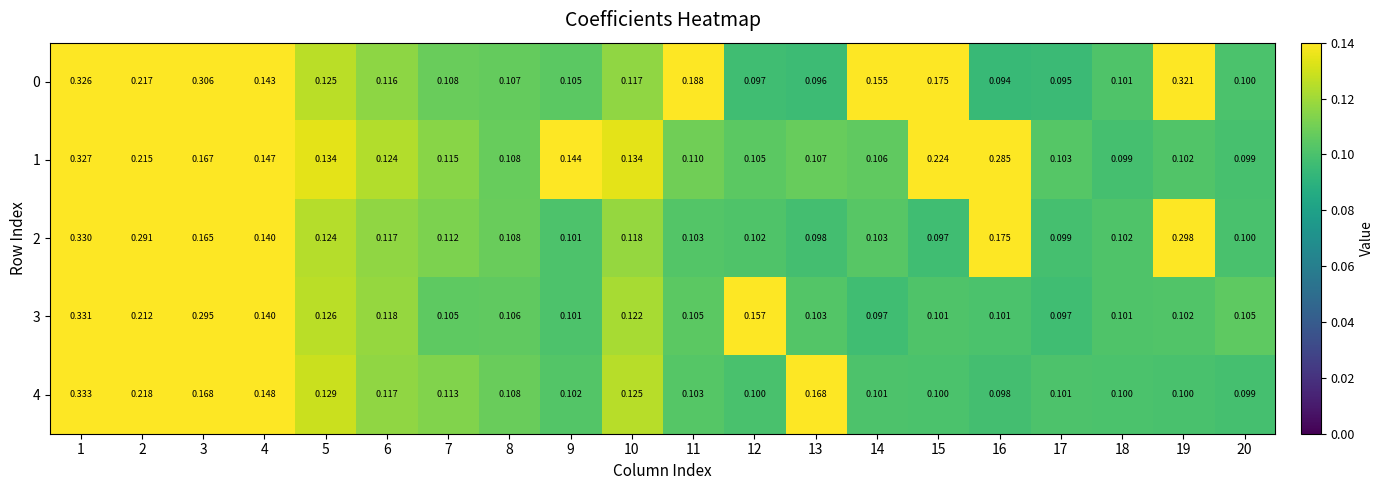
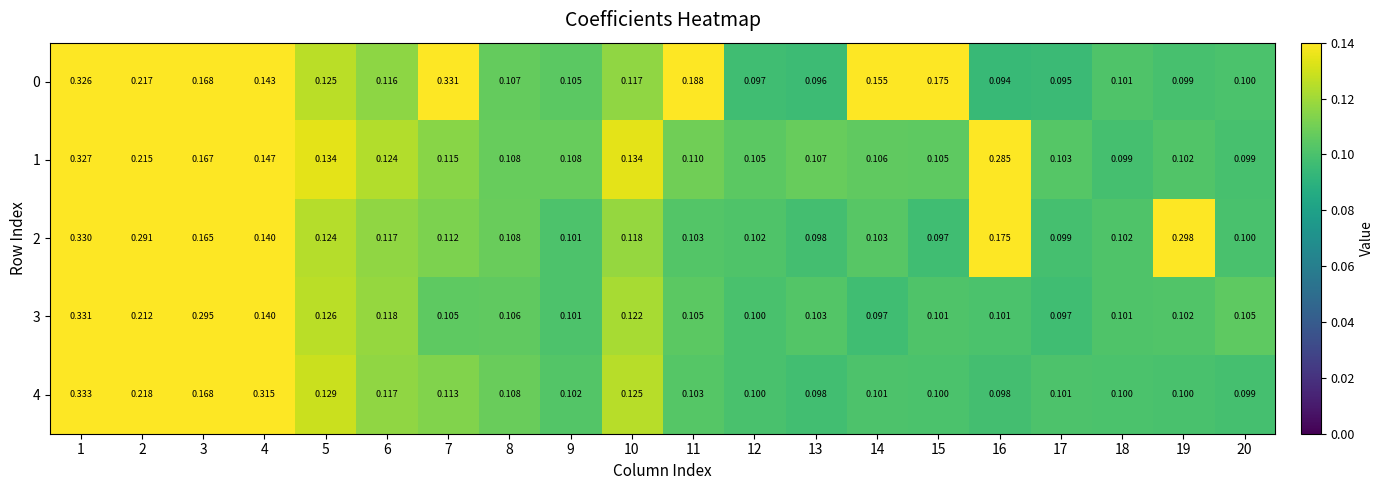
  {
    "0": {
      "1": 0.326,
      "2": 0.217,
-     "3": 0.306,
+     "3": 0.168,
      "4": 0.143,
      "5": 0.125,
      "6": 0.116,
-     "7": 0.108,
+     "7": 0.331,
      "8": 0.107,
      "9": 0.105,
      "10": 0.117,
      "11": 0.188,
      "12": 0.097,
      "13": 0.096,
      "14": 0.155,
      "15": 0.175,
      "16": 0.094,
      "17": 0.095,
      "18": 0.101,
-     "19": 0.321,
+     "19": 0.099,
      "20": 0.100
    },
    "1": {
      "1": 0.327,
      "2": 0.215,
      "3": 0.167,
      "4": 0.147,
      "5": 0.134,
      "6": 0.124,
      "7": 0.115,
      "8": 0.108,
-     "9": 0.144,
+     "9": 0.108,
      "10": 0.134,
      "11": 0.110,
      "12": 0.105,
      "13": 0.107,
      "14": 0.106,
-     "15": 0.224,
+     "15": 0.105,
      "16": 0.285,
      "17": 0.103,
      "18": 0.099,
      "19": 0.102,
      "20": 0.099
    },
    "2": {
      "1": 0.330,
      "2": 0.291,
      "3": 0.165,
      "4": 0.140,
      "5": 0.124,
      "6": 0.117,
      "7": 0.112,
      "8": 0.108,
      "9": 0.101,
      "10": 0.118,
      "11": 0.103,
      "12": 0.102,
      "13": 0.098,
      "14": 0.103,
      "15": 0.097,
      "16": 0.175,
      "17": 0.099,
      "18": 0.102,
      "19": 0.298,
      "20": 0.100
    },
    "3": {
      "1": 0.331,
      "2": 0.212,
      "3": 0.295,
      "4": 0.140,
      "5": 0.126,
      "6": 0.118,
      "7": 0.105,
      "8": 0.106,
      "9": 0.101,
      "10": 0.122,
      "11": 0.105,
-     "12": 0.157,
+     "12": 0.100,
      "13": 0.103,
      "14": 0.097,
      "15": 0.101,
      "16": 0.101,
      "17": 0.097,
      "18": 0.101,
      "19": 0.102,
      "20": 0.105
    },
    "4": {
      "1": 0.333,
      "2": 0.218,
      "3": 0.168,
-     "4": 0.148,
+     "4": 0.315,
      "5": 0.129,
      "6": 0.117,
      "7": 0.113,
      "8": 0.108,
      "9": 0.102,
      "10": 0.125,
      "11": 0.103,
      "12": 0.100,
-     "13": 0.168,
+     "13": 0.098,
      "14": 0.101,
      "15": 0.100,
      "16": 0.098,
      "17": 0.101,
      "18": 0.100,
      "19": 0.100,
      "20": 0.099
    }
  }
